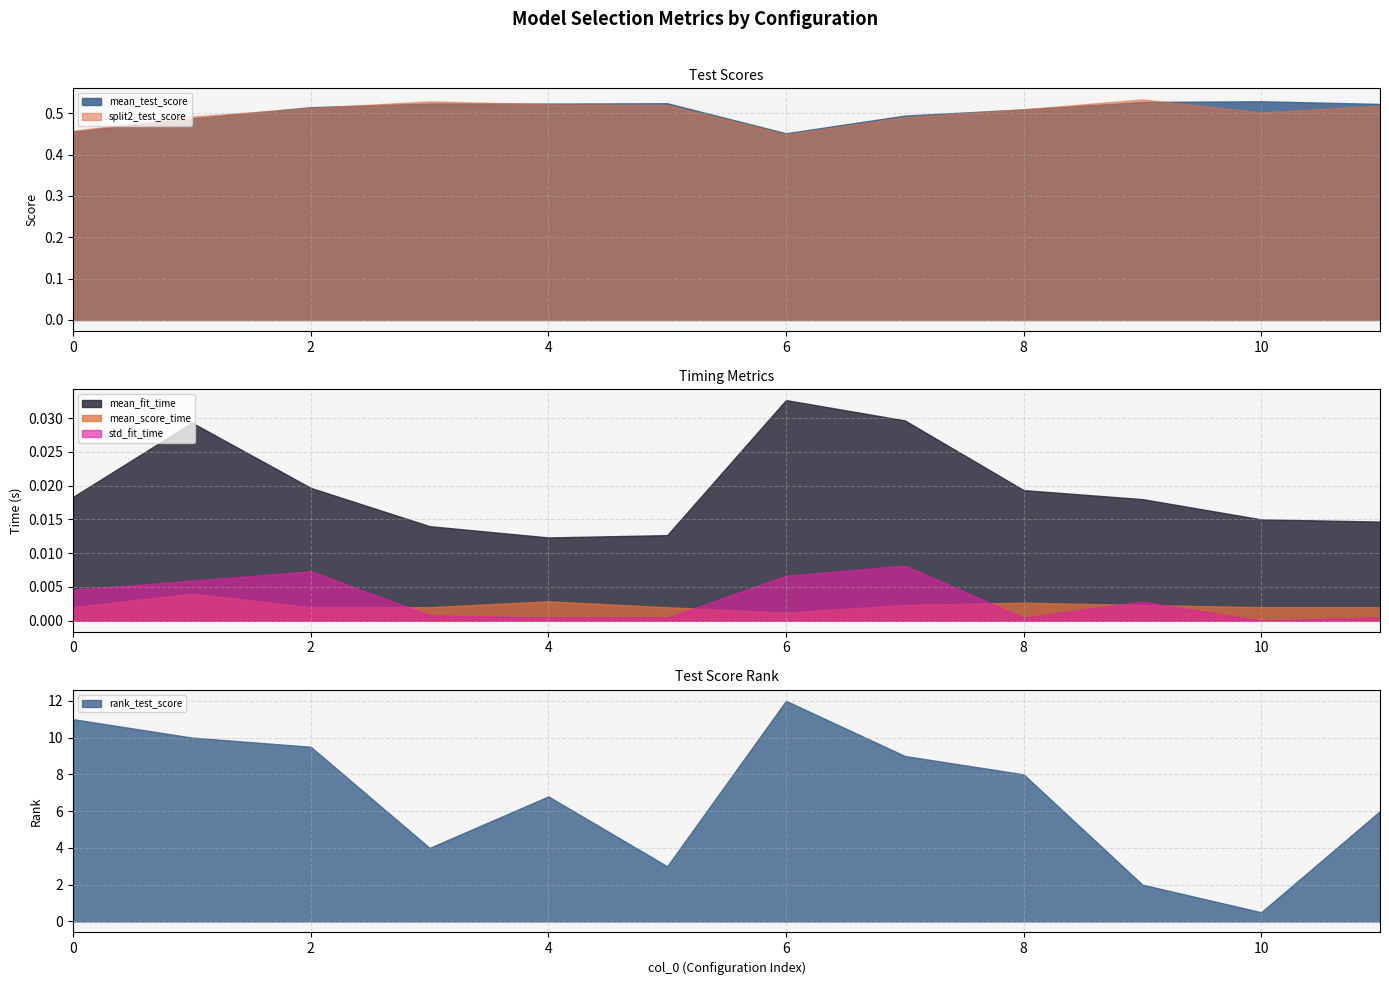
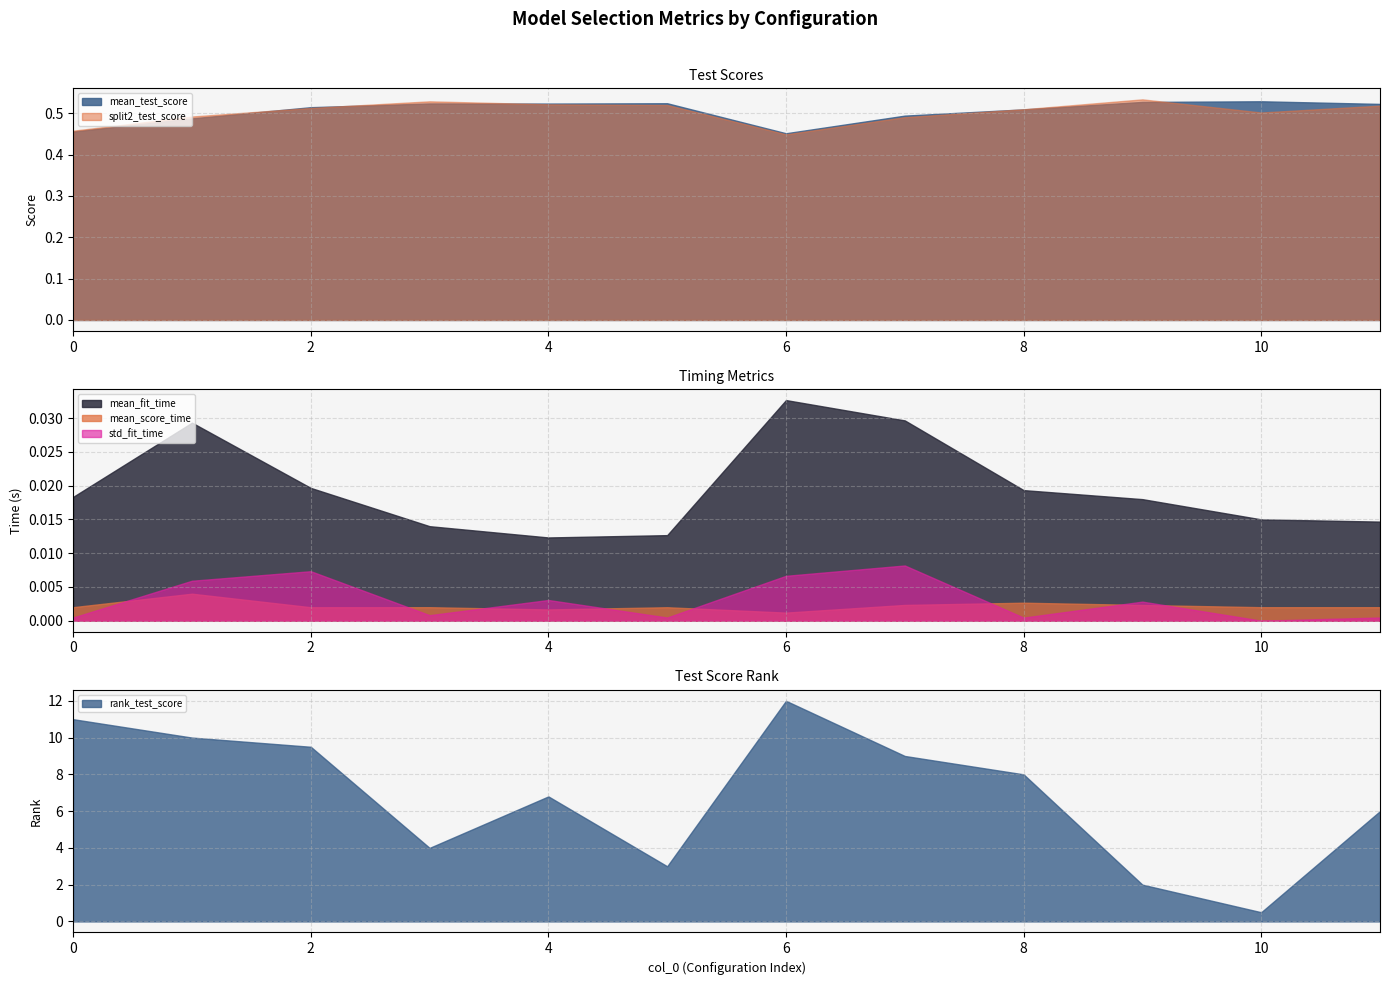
  {
    "Test Scores": {
      "mean_test_score": {
        "10": 0.53
      },
      "split2_test_score": {
        "10": 0.50
      }
    },
    "Timing Metrics": {
      "mean_fit_time": {
        "0": 0.018,
        "2": 0.020,
        "4": 0.012,
        "6": 0.033,
        "8": 0.019,
        "10": 0.015
      },
      "mean_score_time": {
        "0": 0.002,
        "2": 0.002,
-       "4": 0.003,
+       "4": 0.002,
        "6": 0.001,
        "8": 0.003,
        "10": 0.002
      },
      "std_fit_time": {
-       "0": 0.005,
+       "0": 0.000,
        "2": 0.007,
-       "4": 0.000,
+       "4": 0.003,
        "6": 0.007,
        "8": 0.000
      }
    },
    "Test Score Rank": {
      "0": 11.0,
      "2": 9.5,
      "4": 6.8,
      "6": 12.0,
      "8": 8.0,
      "10": 0.5
    }
  }
